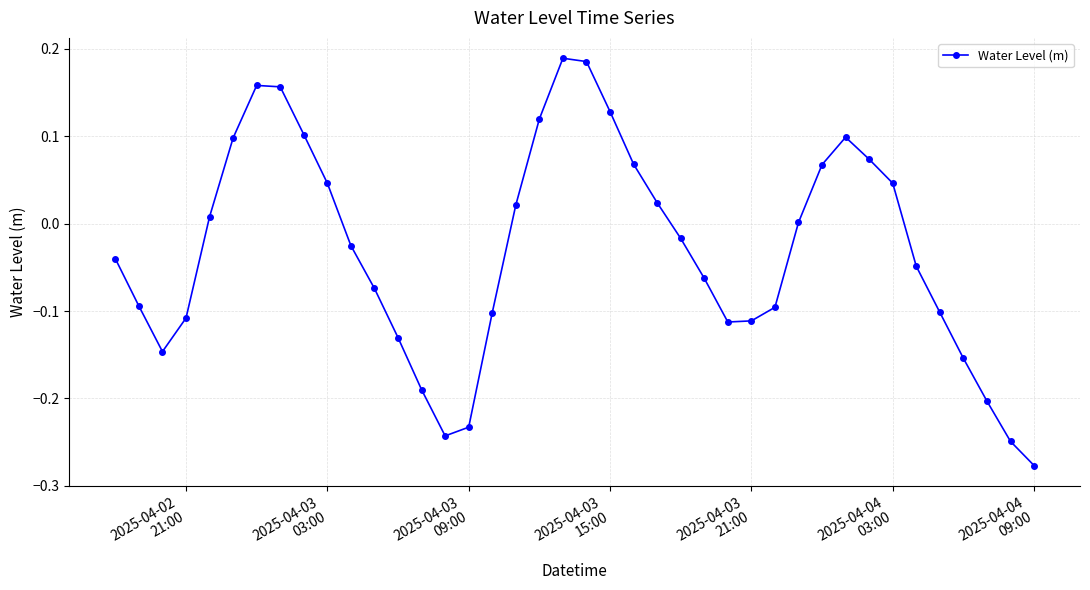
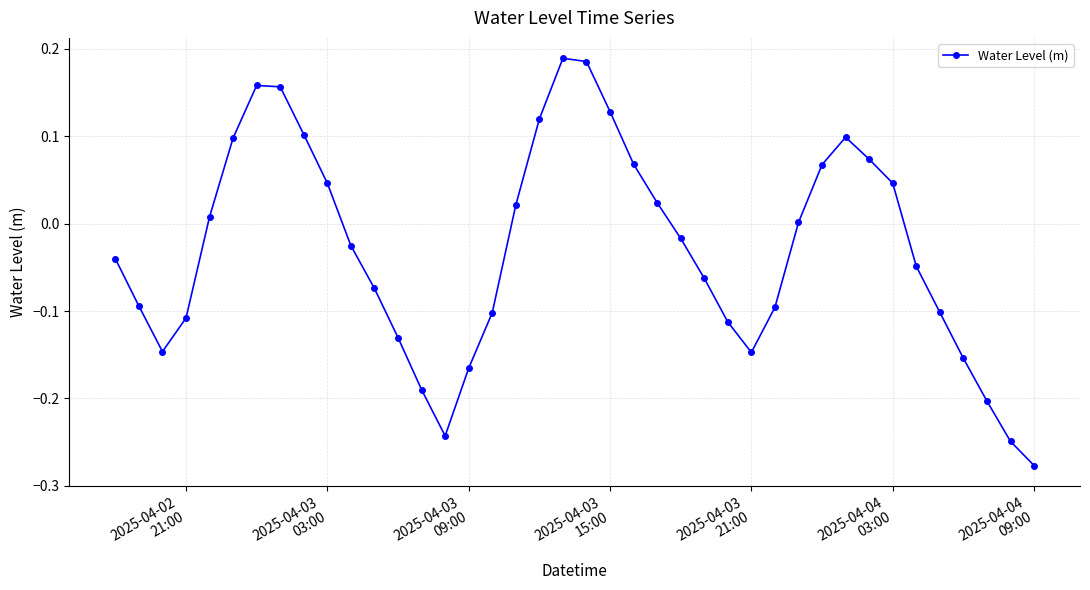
  {
    "2025-04-02 21:00": -0.11,
    "2025-04-03 03:00": 0.05,
-   "2025-04-03 09:00": -0.23,
+   "2025-04-03 09:00": -0.17,
    "2025-04-03 15:00": 0.13,
-   "2025-04-03 21:00": -0.11,
+   "2025-04-03 21:00": -0.15,
    "2025-04-04 03:00": 0.05,
    "2025-04-04 09:00": -0.28
  }
